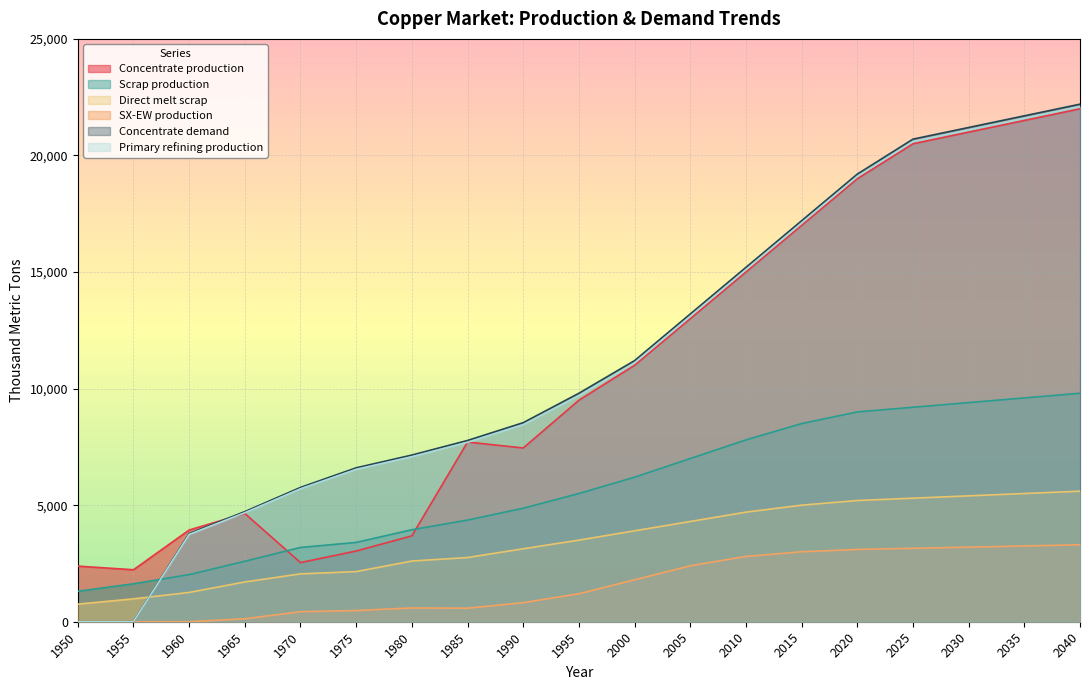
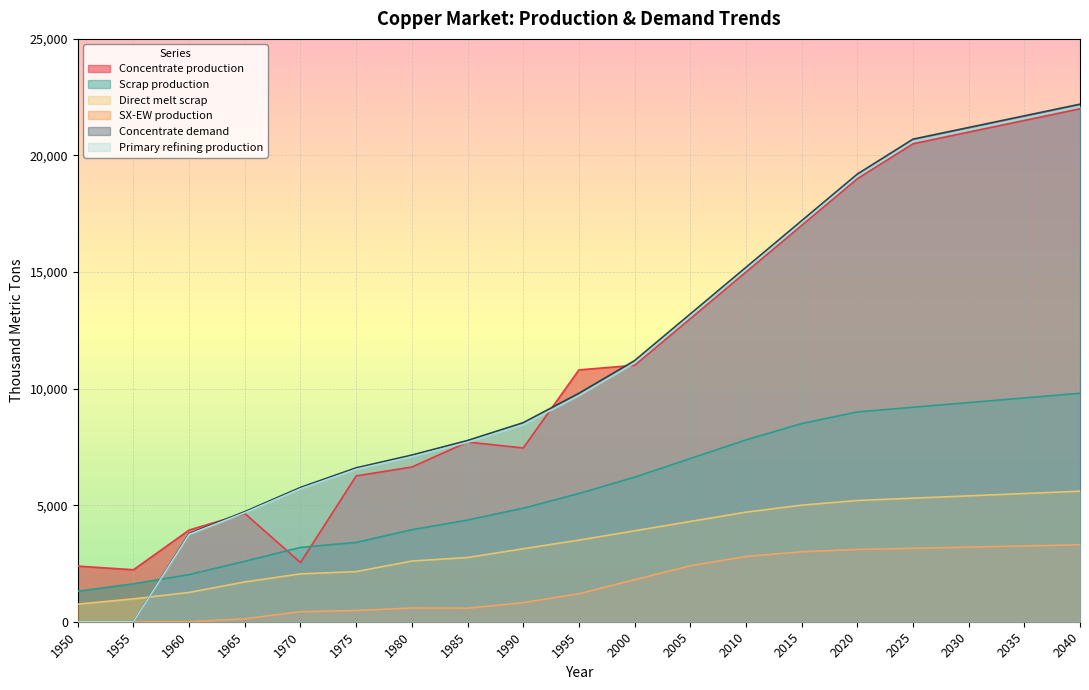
  {
    "Concentrate production": {
      "1950": "2,400",
      "1955": "2,200",
      "1960": "3,900",
      "1970": "2,500",
-     "1975": "3,000",
-     "1980": "3,700",
+     "1975": "6,300",
+     "1980": "6,600",
      "1990": "7,500",
-     "1995": "9,500"
+     "1995": "10,800"
    }
  }
